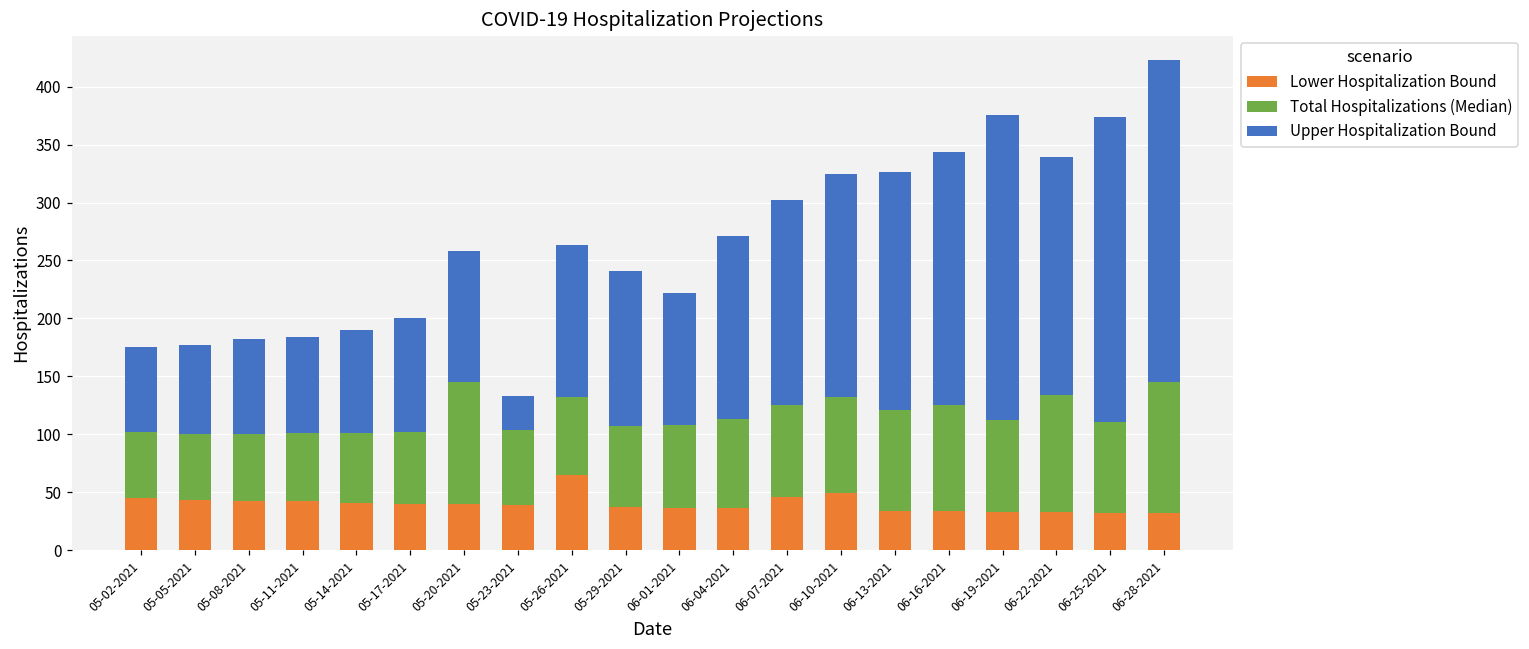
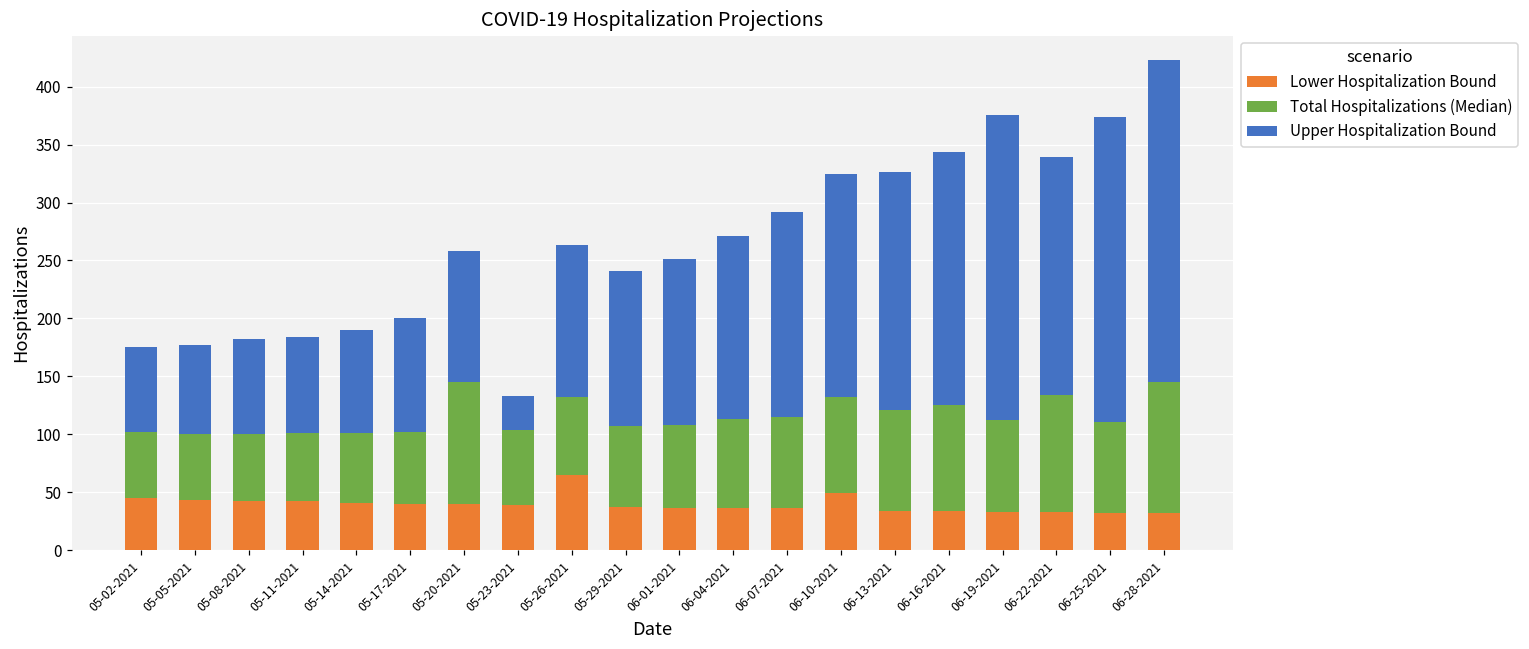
  {
    "Lower Hospitalization Bound": {
      "05-02-2021": 45,
      "05-05-2021": 43,
      "05-08-2021": 42,
      "05-11-2021": 42,
      "05-14-2021": 41,
      "05-17-2021": 40,
      "05-20-2021": 40,
      "05-23-2021": 39,
      "05-26-2021": 65,
      "05-29-2021": 37,
      "06-01-2021": 36,
      "06-04-2021": 36,
-     "06-07-2021": 46,
+     "06-07-2021": 36,
      "06-10-2021": 49,
      "06-13-2021": 34,
      "06-16-2021": 34,
      "06-19-2021": 33,
      "06-22-2021": 33,
      "06-25-2021": 32,
      "06-28-2021": 32
    },
    "Total Hospitalizations (Median)": {
      "05-02-2021": 57,
      "05-05-2021": 57,
      "05-08-2021": 58,
      "05-11-2021": 59,
      "05-14-2021": 60,
      "05-17-2021": 62,
      "05-20-2021": 105,
      "05-23-2021": 65,
      "05-26-2021": 67,
      "05-29-2021": 70,
      "06-01-2021": 72,
      "06-04-2021": 77,
      "06-07-2021": 79,
      "06-10-2021": 83,
      "06-13-2021": 87,
      "06-16-2021": 91,
      "06-19-2021": 79,
      "06-22-2021": 101,
      "06-25-2021": 79,
      "06-28-2021": 113
    },
    "Upper Hospitalization Bound": {
      "05-02-2021": 73,
      "05-05-2021": 77,
      "05-08-2021": 82,
      "05-11-2021": 83,
      "05-14-2021": 89,
      "05-17-2021": 98,
      "05-20-2021": 113,
      "05-23-2021": 29,
      "05-26-2021": 131,
      "05-29-2021": 134,
-     "06-01-2021": 114,
+     "06-01-2021": 143,
      "06-04-2021": 158,
      "06-07-2021": 177,
      "06-10-2021": 193,
      "06-13-2021": 205,
      "06-16-2021": 219,
      "06-19-2021": 264,
      "06-22-2021": 205,
      "06-25-2021": 263,
      "06-28-2021": 278
    }
  }
